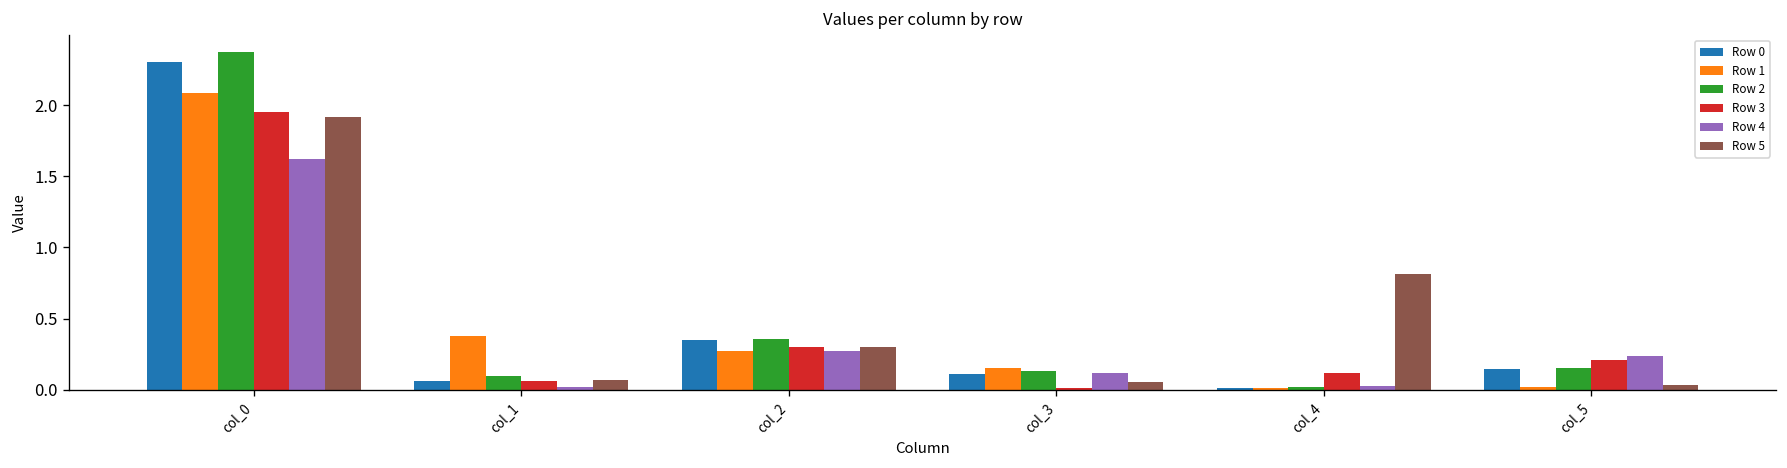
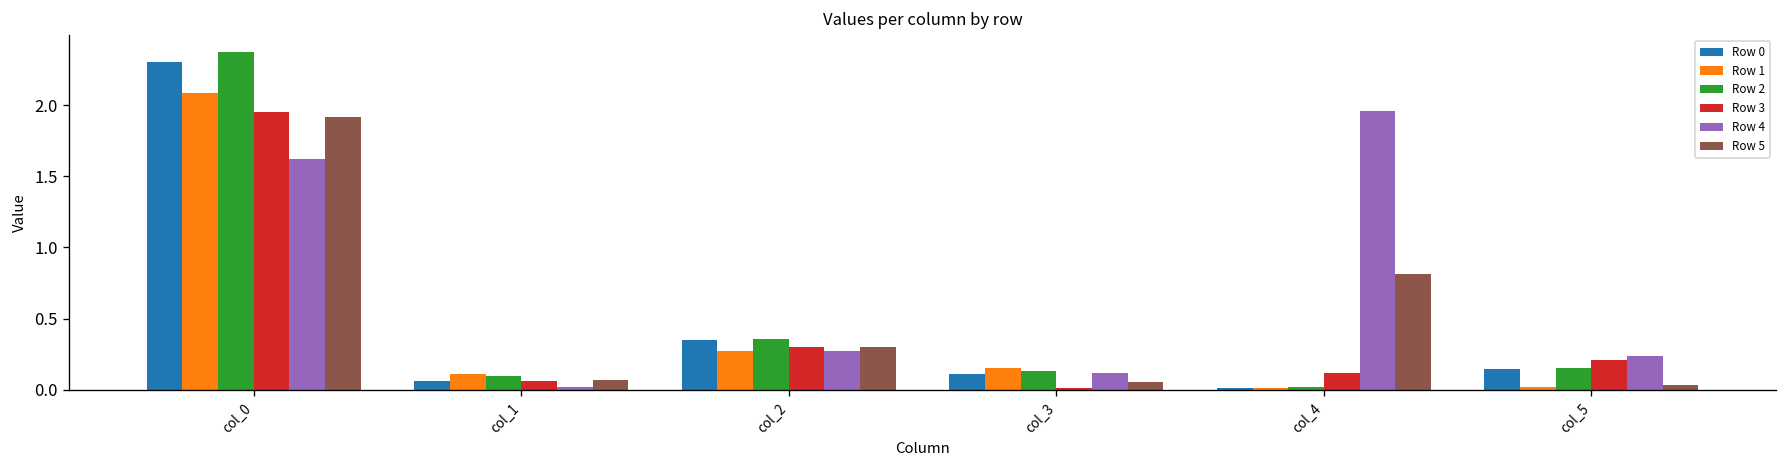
  {
    "Row 0": {
      "col_0": 2.31,
      "col_1": 0.06,
      "col_2": 0.35,
      "col_3": 0.11,
      "col_5": 0.15
    },
    "Row 1": {
      "col_0": 2.09,
-     "col_1": 0.38,
+     "col_1": 0.11,
      "col_2": 0.27,
      "col_3": 0.15,
      "col_5": 0.02
    },
    "Row 2": {
      "col_0": 2.37,
      "col_1": 0.10,
      "col_2": 0.36,
      "col_3": 0.13,
      "col_5": 0.16
    },
    "Row 3": {
      "col_0": 1.95,
      "col_1": 0.06,
      "col_2": 0.30,
      "col_4": 0.12,
      "col_5": 0.21
    },
    "Row 4": {
      "col_0": 1.62,
      "col_1": 0.02,
      "col_2": 0.27,
      "col_3": 0.12,
-     "col_4": 0.03,
+     "col_4": 1.96,
      "col_5": 0.24
    },
    "Row 5": {
      "col_0": 1.92,
      "col_1": 0.07,
      "col_2": 0.30,
      "col_3": 0.05,
      "col_4": 0.82,
      "col_5": 0.03
    }
  }
